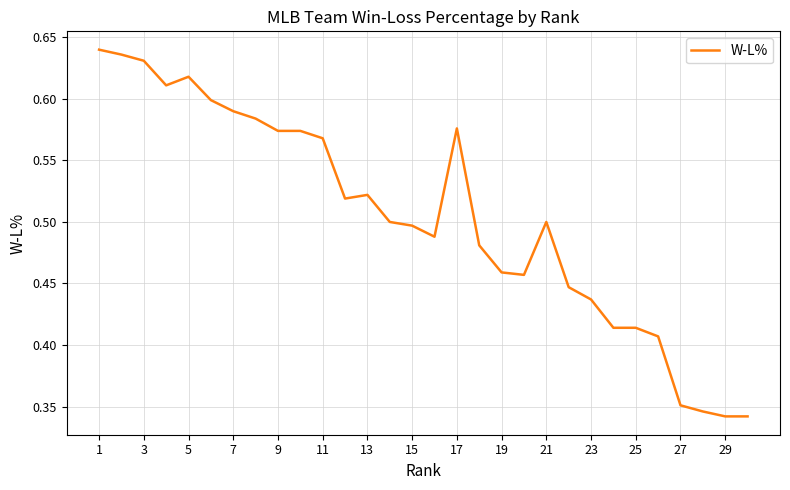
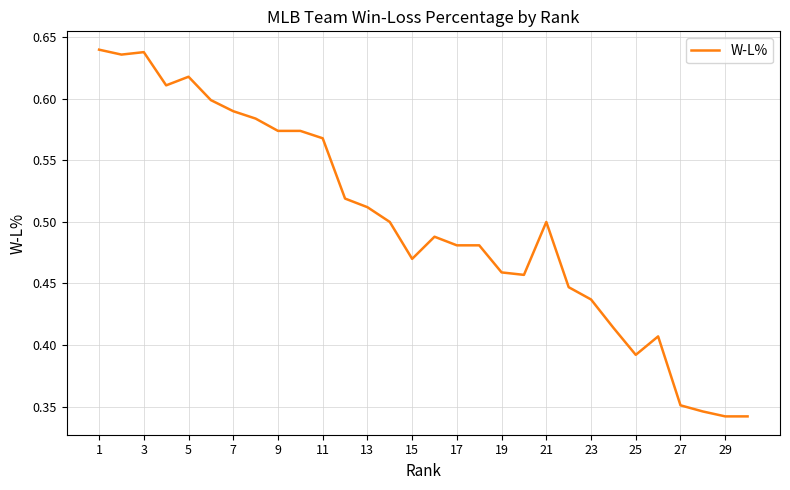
  {
    "1": 0.640,
-   "3": 0.631,
+   "3": 0.638,
    "5": 0.618,
    "7": 0.590,
    "9": 0.574,
    "11": 0.568,
-   "13": 0.522,
-   "15": 0.497,
-   "17": 0.576,
+   "13": 0.512,
+   "15": 0.470,
+   "17": 0.481,
    "19": 0.459,
    "21": 0.500,
    "23": 0.437,
-   "25": 0.414,
+   "25": 0.392,
    "27": 0.351,
    "29": 0.342
  }
